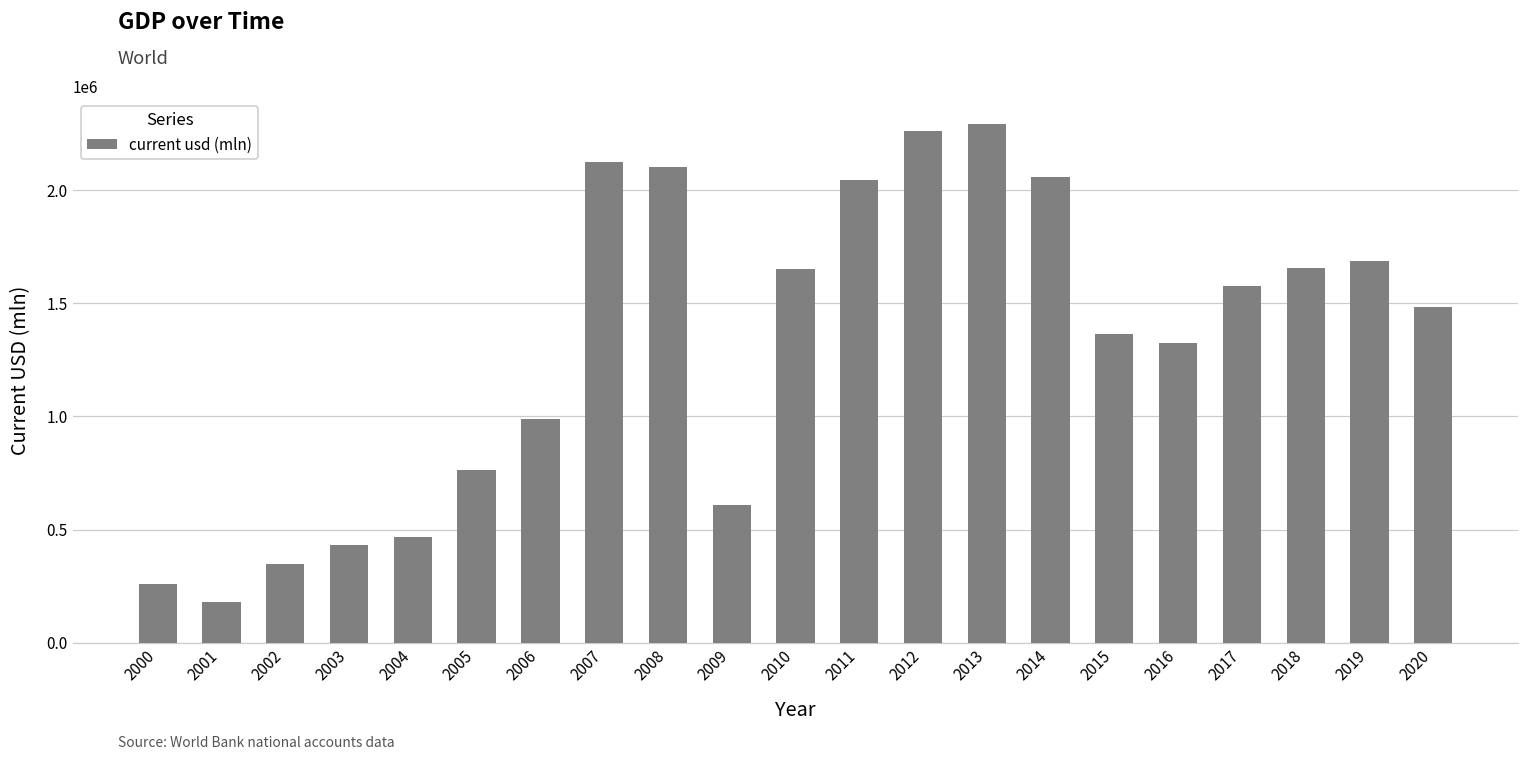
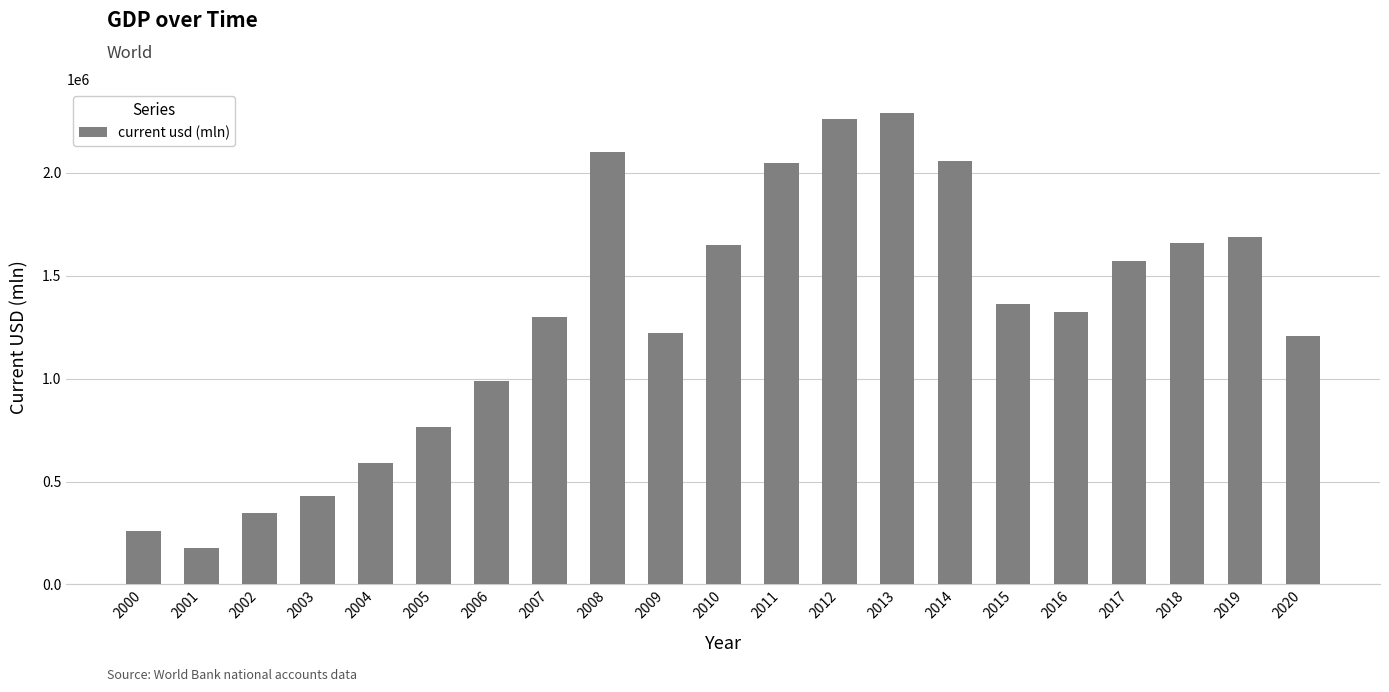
  {
    "2000": 260000,
    "2001": 180000,
    "2002": 350000,
    "2003": 430000,
-   "2004": 470000,
+   "2004": 590000,
    "2005": 760000,
    "2006": 990000,
-   "2007": 2130000,
+   "2007": 1300000,
    "2008": 2100000,
-   "2009": 610000,
+   "2009": 1220000,
    "2010": 1650000,
    "2011": 2050000,
    "2012": 2260000,
    "2013": 2290000,
    "2014": 2060000,
    "2015": 1360000,
    "2016": 1330000,
    "2017": 1570000,
    "2018": 1660000,
    "2019": 1690000,
-   "2020": 1480000
+   "2020": 1210000
  }
